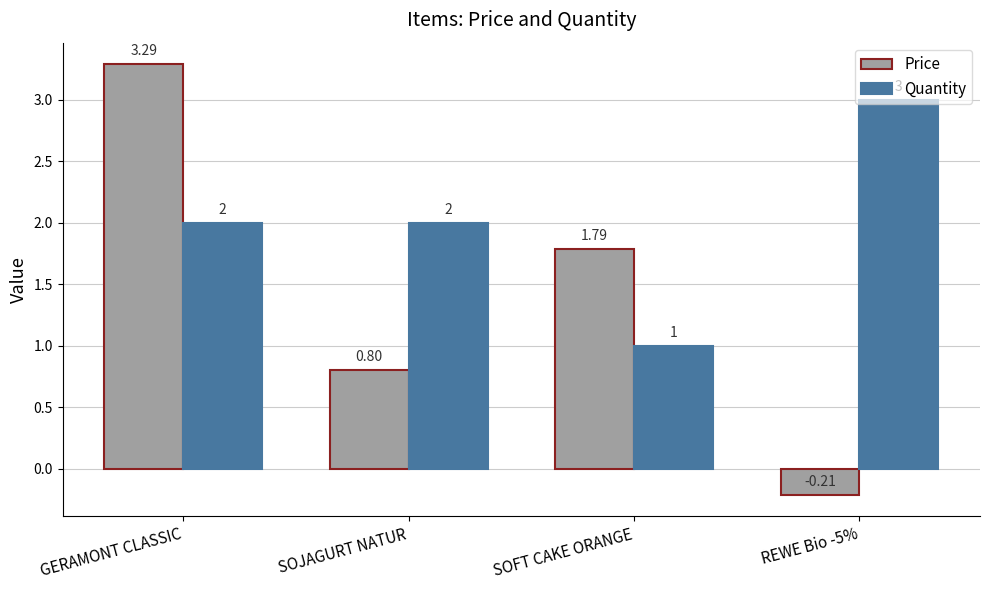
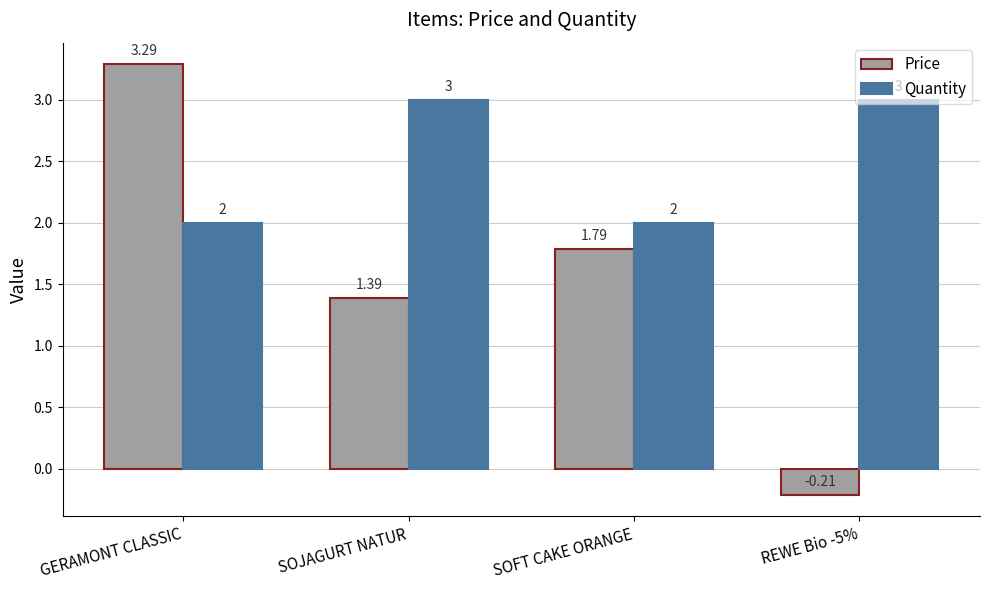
  {
    "Price": {
      "GERAMONT CLASSIC": 3.29,
-     "SOJAGURT NATUR": 0.80,
+     "SOJAGURT NATUR": 1.39,
      "SOFT CAKE ORANGE": 1.79,
      "REWE Bio -5%": -0.21
    },
    "Quantity": {
      "GERAMONT CLASSIC": 2,
-     "SOJAGURT NATUR": 2,
-     "SOFT CAKE ORANGE": 1
+     "SOJAGURT NATUR": 3,
+     "SOFT CAKE ORANGE": 2
    }
  }
